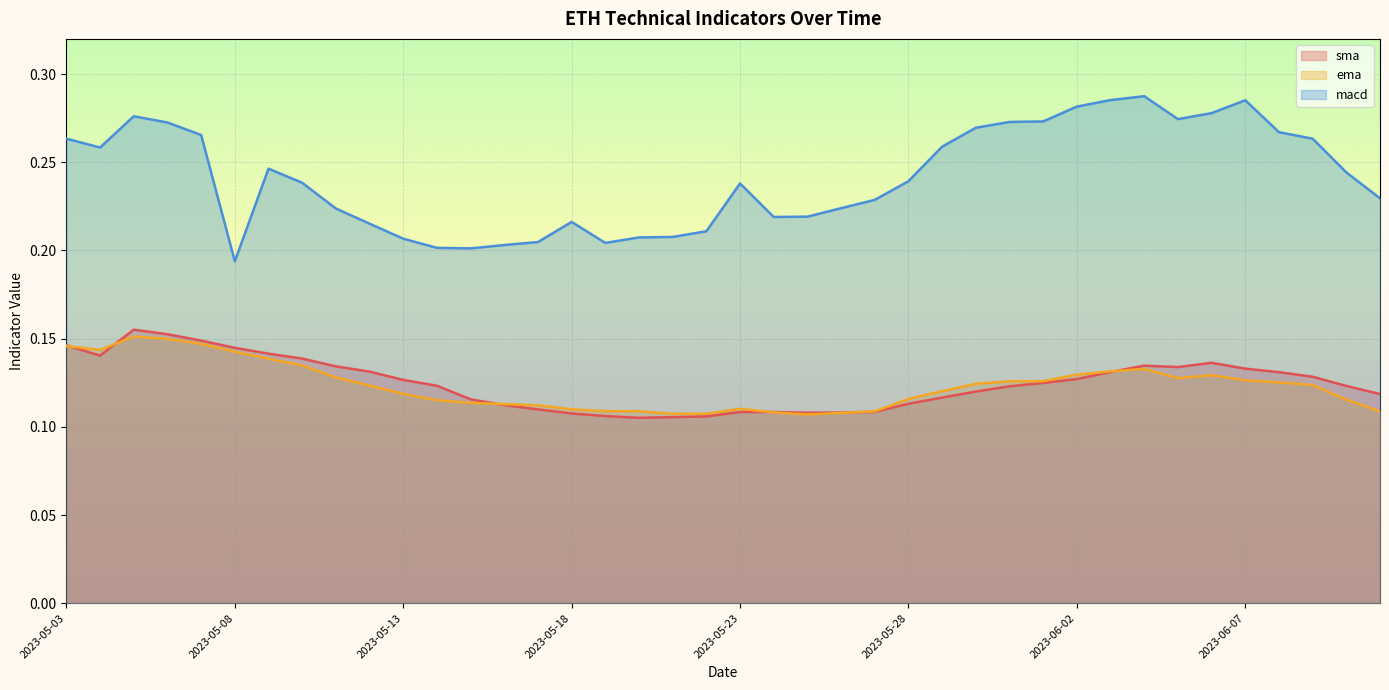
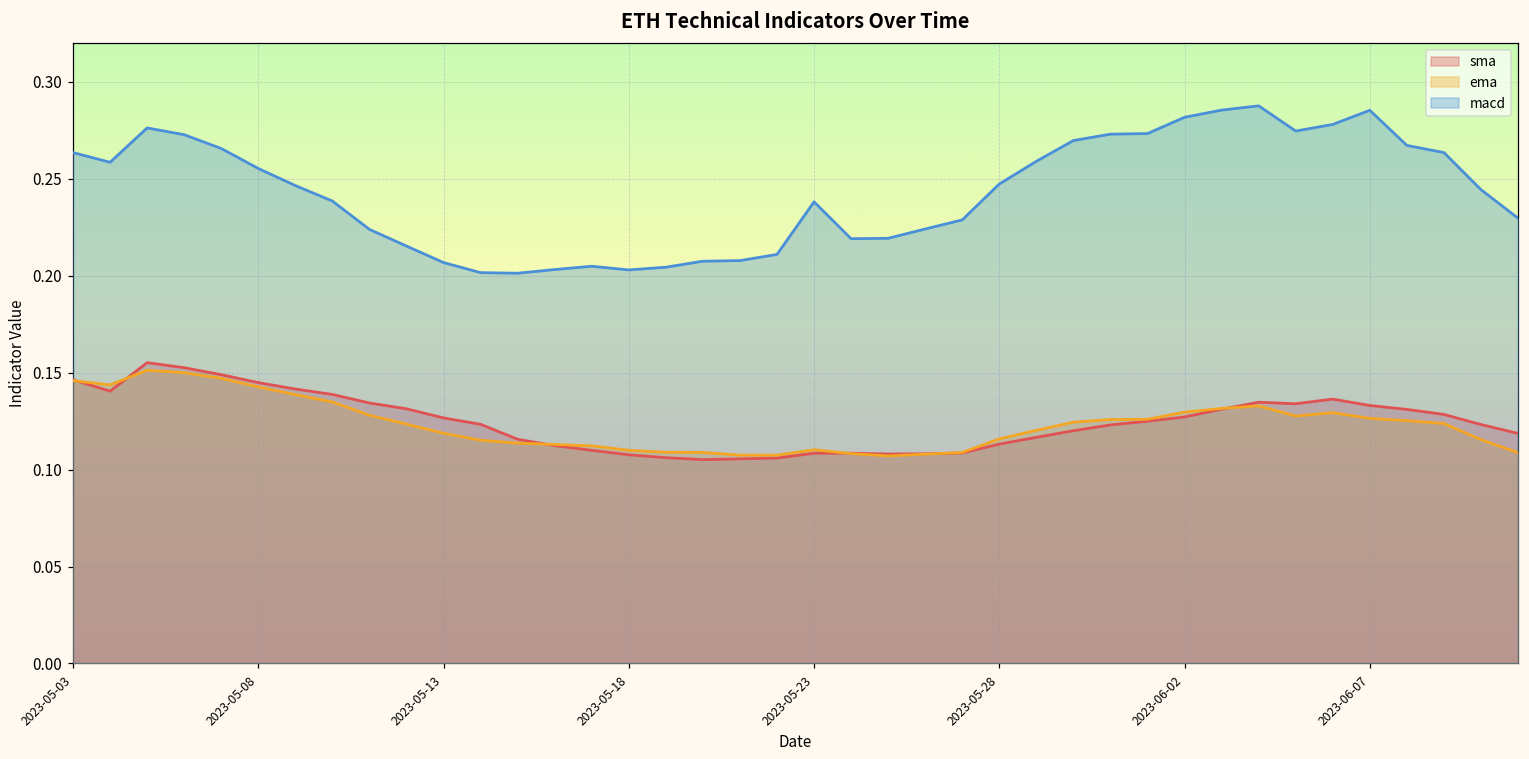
  {
    "macd": {
      "2023-05-03": 0.263,
-     "2023-05-08": 0.194,
+     "2023-05-08": 0.255,
      "2023-05-13": 0.207,
-     "2023-05-18": 0.216,
+     "2023-05-18": 0.203,
      "2023-05-23": 0.238,
-     "2023-05-28": 0.239,
+     "2023-05-28": 0.247,
      "2023-06-02": 0.282,
      "2023-06-07": 0.285
    }
  }
